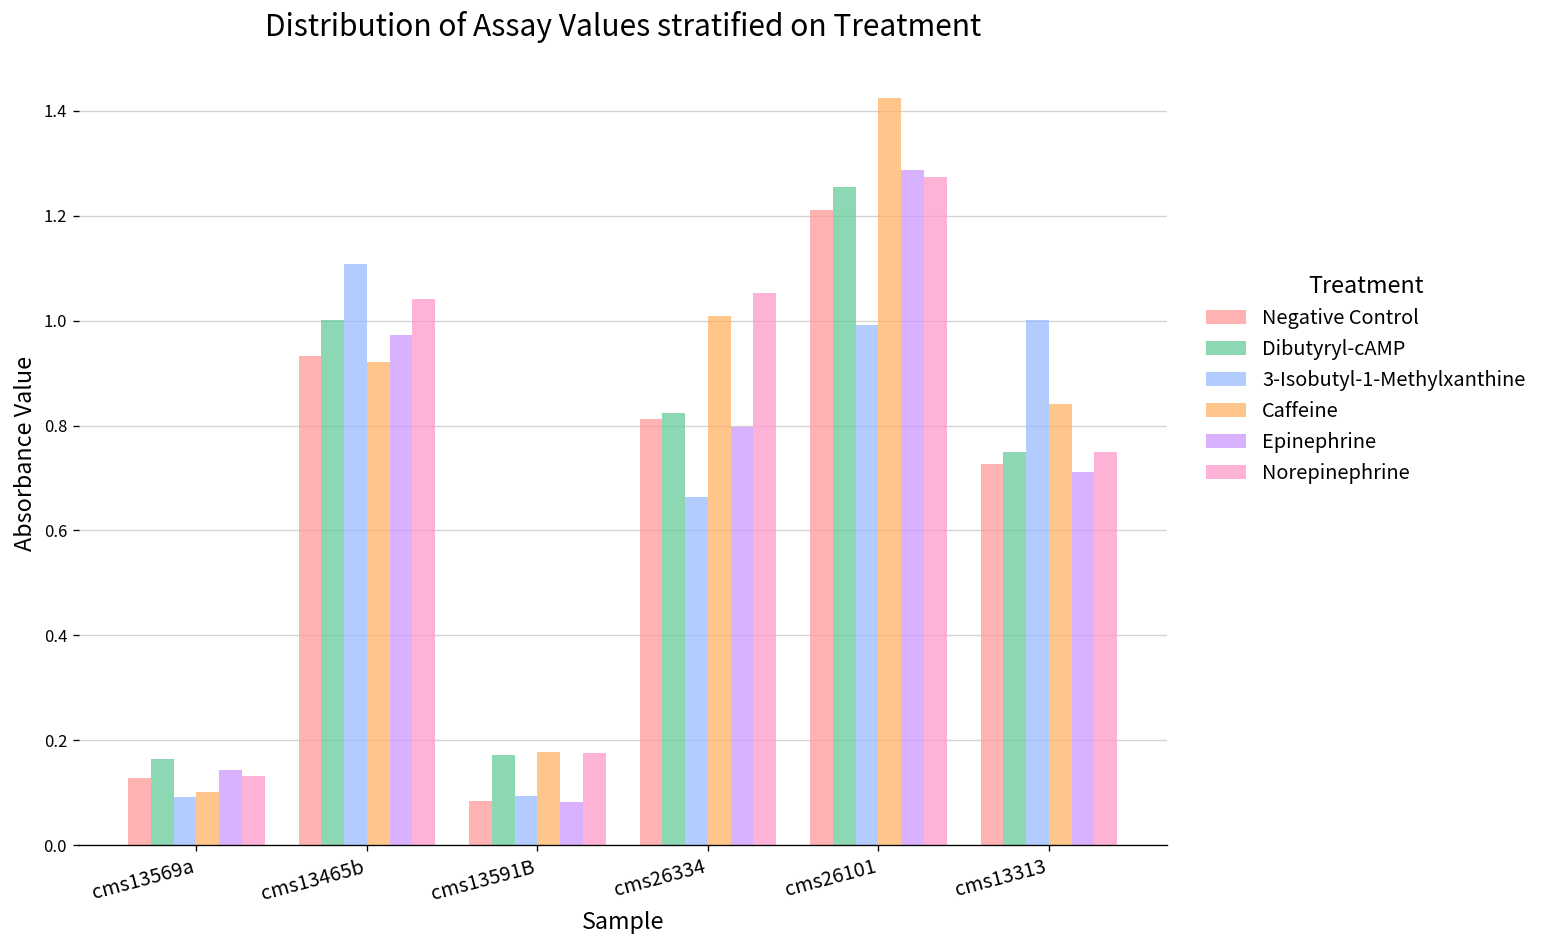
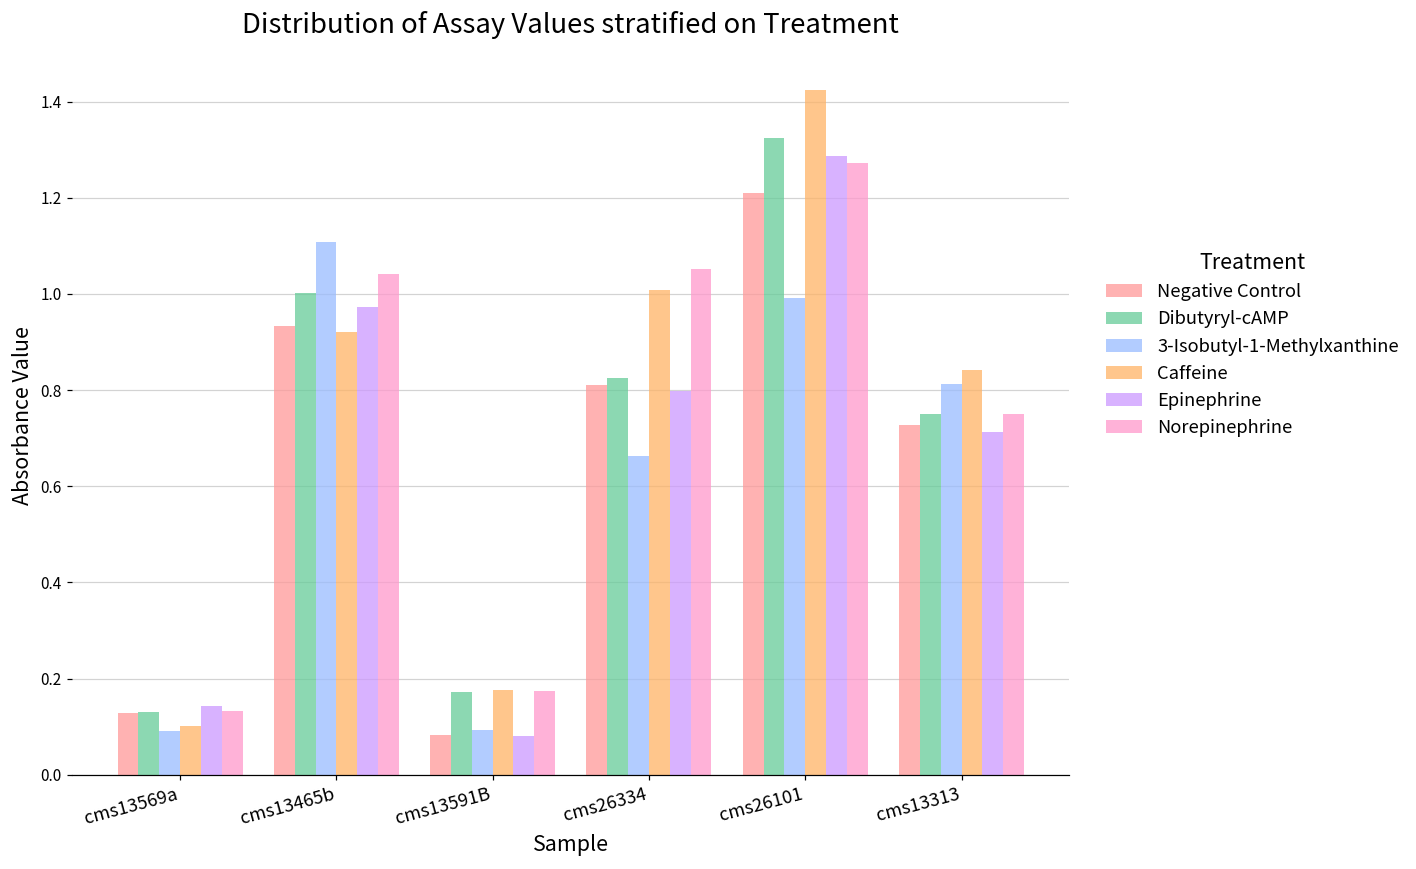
  {
    "Dibutyryl-cAMP": {
-     "cms13569a": 0.16,
+     "cms13569a": 0.13,
      "cms13465b": 1.00,
      "cms13591B": 0.17,
      "cms26334": 0.82,
-     "cms26101": 1.26,
+     "cms26101": 1.32,
      "cms13313": 0.75
    },
    "3-Isobutyl-1-Methylxanthine": {
      "cms13569a": 0.09,
      "cms13465b": 1.11,
      "cms13591B": 0.09,
      "cms26334": 0.66,
      "cms26101": 0.99,
-     "cms13313": 1.00
+     "cms13313": 0.81
    },
    "Epinephrine": {
      "cms13569a": 0.14,
      "cms13465b": 0.97,
      "cms13591B": 0.08,
      "cms26334": 0.80,
      "cms26101": 1.29,
      "cms13313": 0.71
    }
  }
